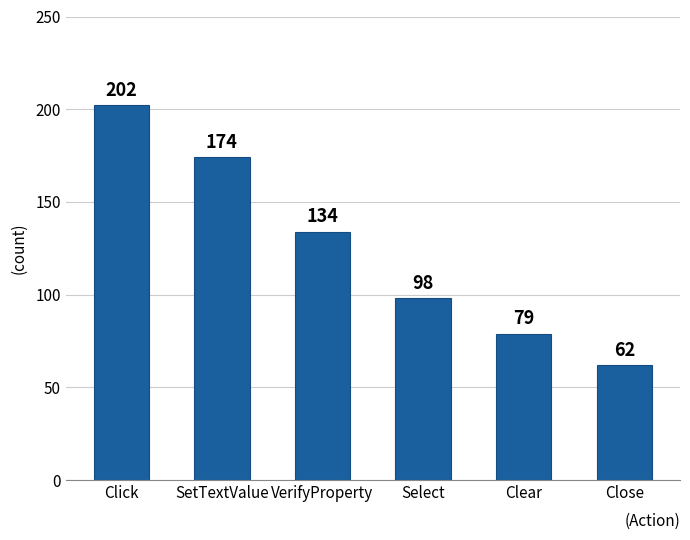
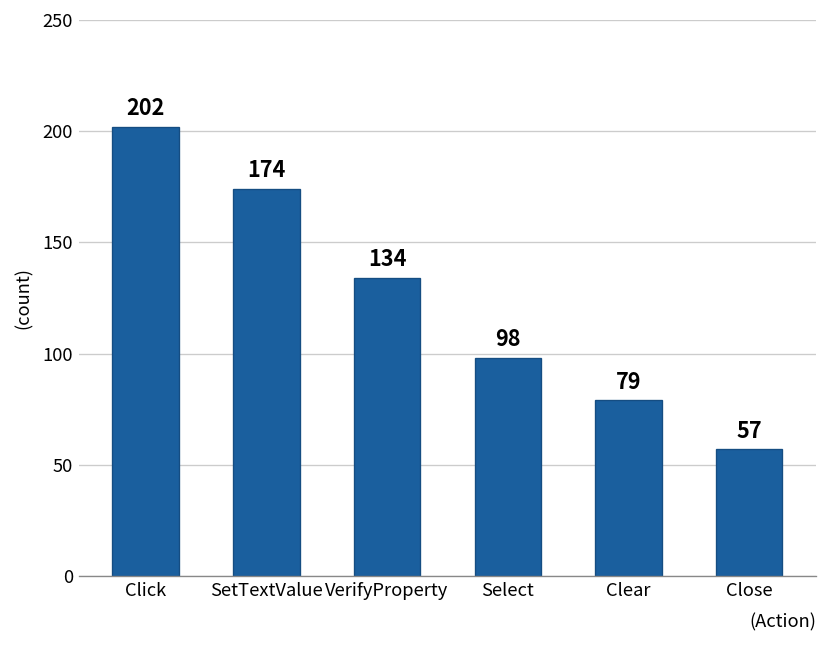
  {
    "Click": 202,
    "SetTextValue": 174,
    "VerifyProperty": 134,
    "Select": 98,
    "Clear": 79,
-   "Close": 62
+   "Close": 57
  }
